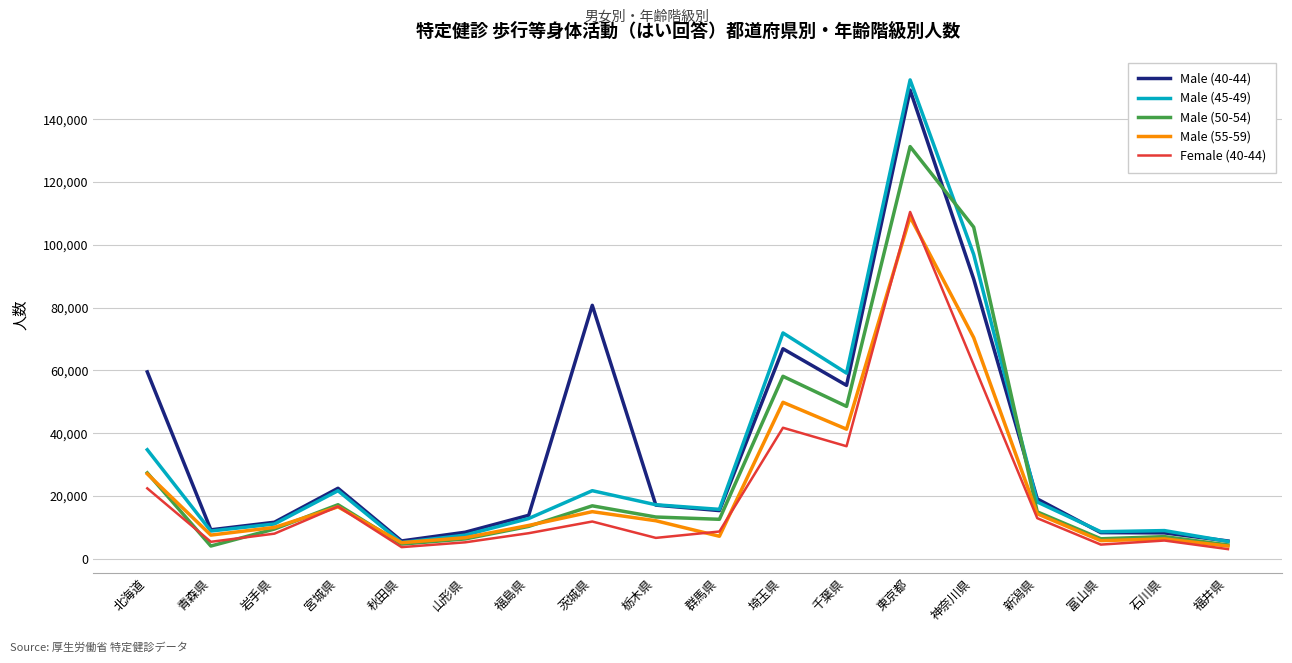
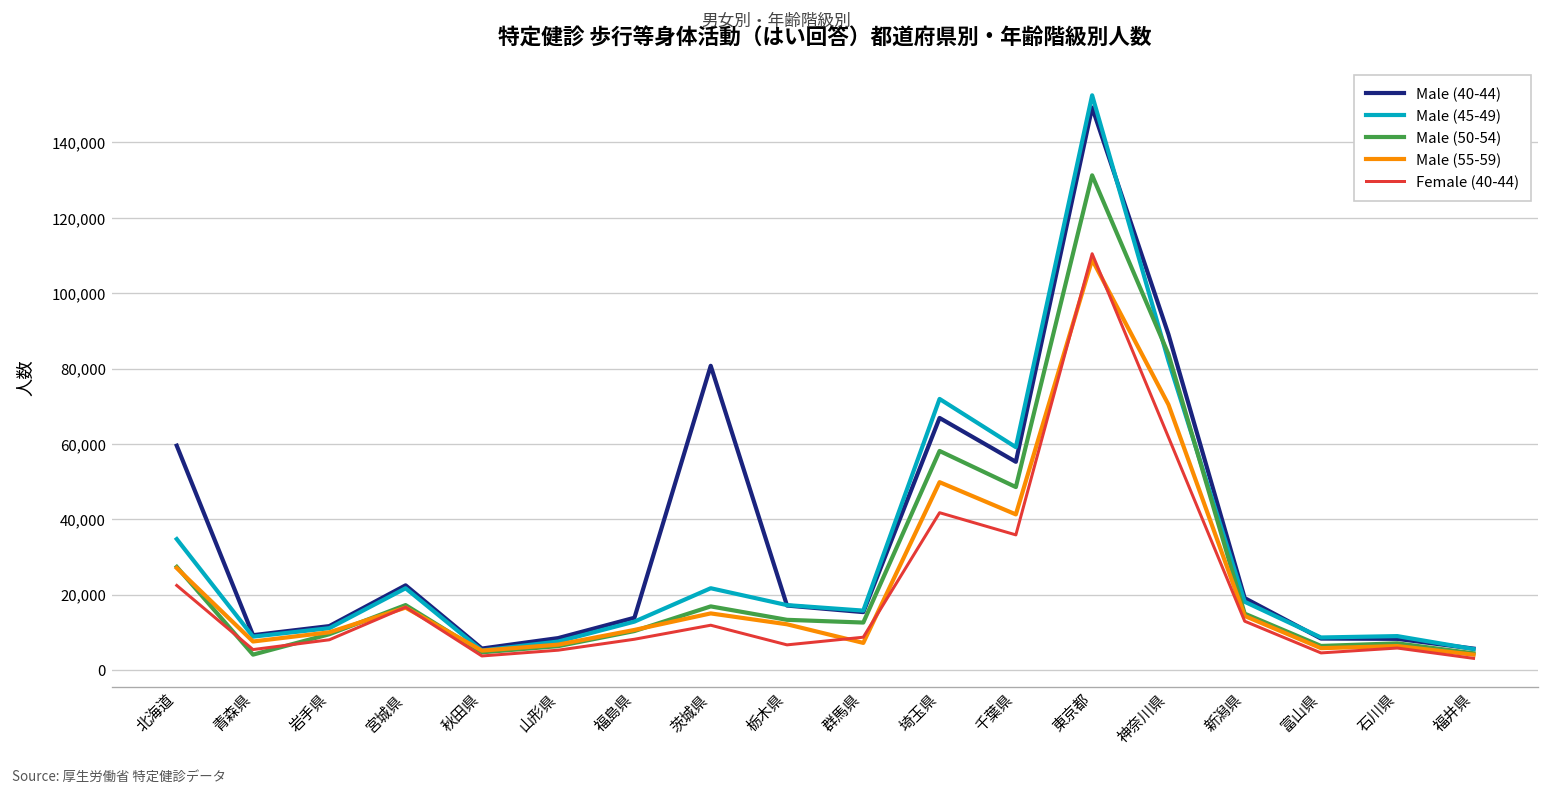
  {
    "Male (40-44)": {
      "北海道": "60,000",
      "山形県": "8,000",
      "福島県": "14,000",
      "茨城県": "81,000",
      "埼玉県": "67,000",
      "千葉県": "55,000",
      "東京都": "149,000",
      "神奈川県": "89,000",
      "新潟県": "19,000"
    },
    "Male (45-49)": {
      "北海道": "35,000",
      "山形県": "8,000",
      "福島県": "13,000",
      "茨城県": "22,000",
      "埼玉県": "72,000",
      "千葉県": "59,000",
      "東京都": "153,000",
-     "神奈川県": "97,000",
+     "神奈川県": "82,000",
      "新潟県": "18,000"
    },
    "Male (50-54)": {
      "青森県": "4,000",
      "茨城県": "17,000",
      "栃木県": "13,000",
      "群馬県": "13,000",
      "埼玉県": "58,000",
      "千葉県": "49,000",
      "東京都": "131,000",
-     "神奈川県": "106,000"
+     "神奈川県": "84,000"
    },
    "Male (55-59)": {
      "青森県": "8,000",
      "茨城県": "15,000",
      "栃木県": "12,000",
      "群馬県": "7,000",
      "埼玉県": "50,000",
      "千葉県": "41,000",
      "東京都": "109,000",
      "神奈川県": "70,000"
    },
    "Female (40-44)": {
      "北海道": "22,000",
      "青森県": "5,000",
      "岩手県": "8,000",
      "秋田県": "4,000",
      "山形県": "5,000",
      "福島県": "8,000",
      "茨城県": "12,000",
      "栃木県": "7,000",
      "群馬県": "9,000",
      "埼玉県": "42,000",
      "千葉県": "36,000",
      "東京都": "110,000",
      "神奈川県": "62,000",
      "新潟県": "13,000",
      "富山県": "5,000",
      "福井県": "3,000"
    }
  }
